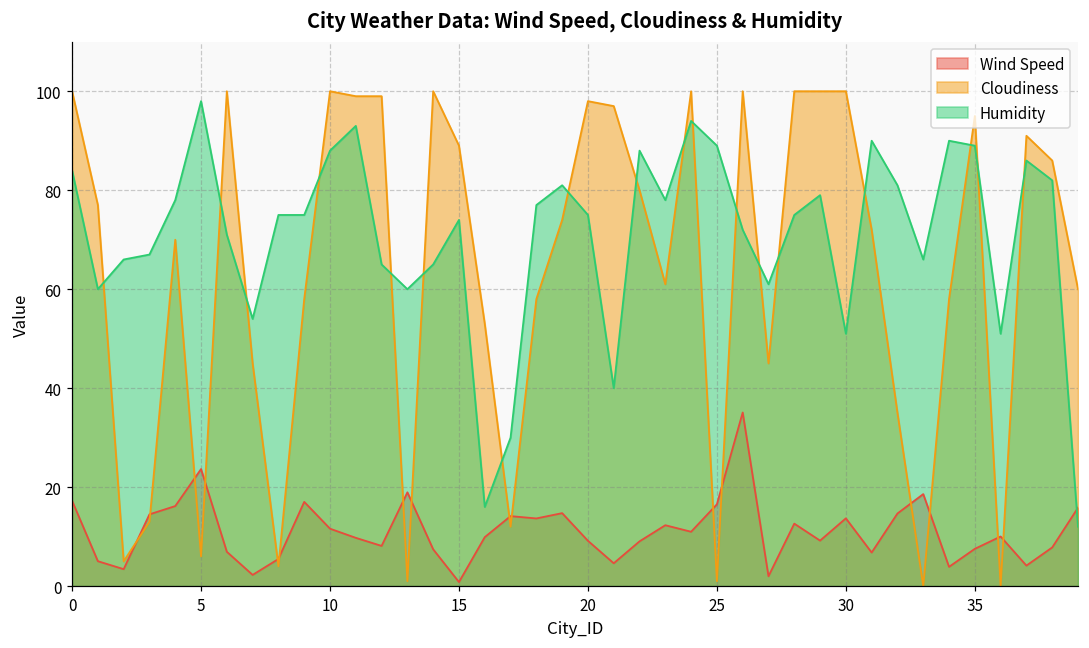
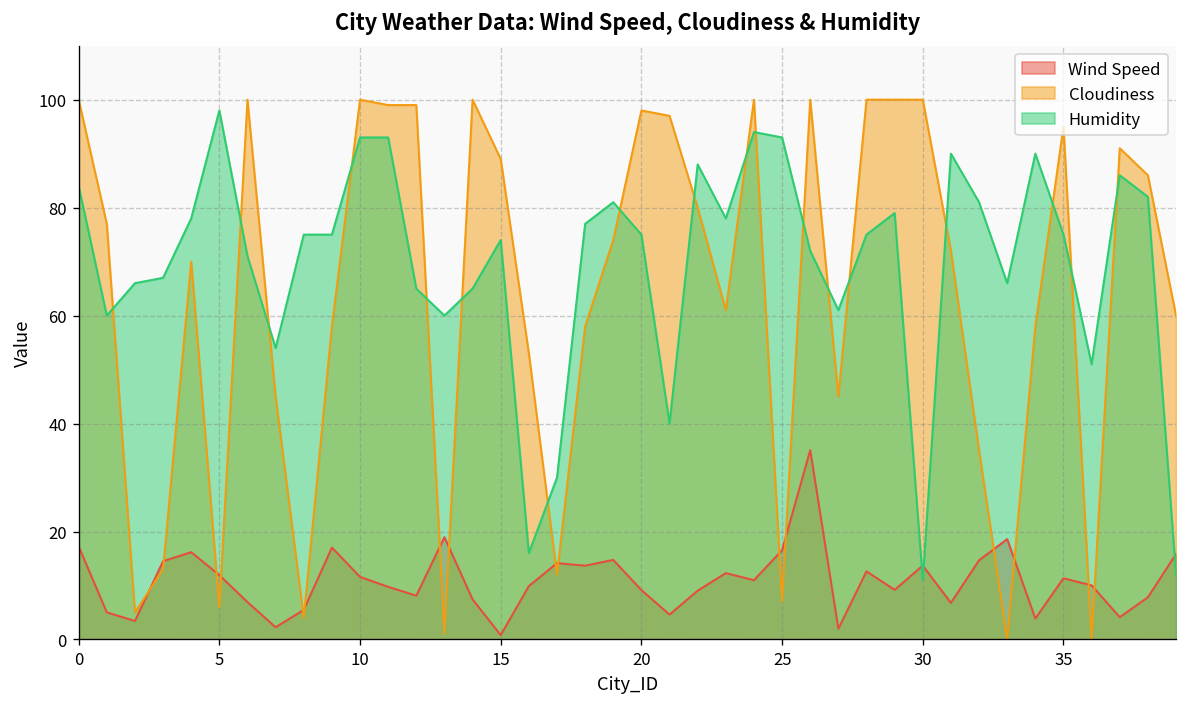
  {
    "Wind Speed": {
      "0": 17,
-     "5": 24,
+     "5": 12,
      "10": 12,
      "15": 1,
      "20": 9,
      "25": 17,
      "30": 14,
-     "35": 8
+     "35": 11
    },
    "Cloudiness": {
      "0": 100,
      "5": 6,
      "10": 100,
      "15": 89,
      "20": 98,
-     "25": 1,
+     "25": 7,
      "30": 100
    },
    "Humidity": {
      "0": 84,
      "5": 98,
-     "10": 88,
+     "10": 93,
      "15": 74,
      "20": 75,
-     "25": 89,
-     "30": 51,
-     "35": 89
+     "25": 93,
+     "30": 11,
+     "35": 75
    }
  }
